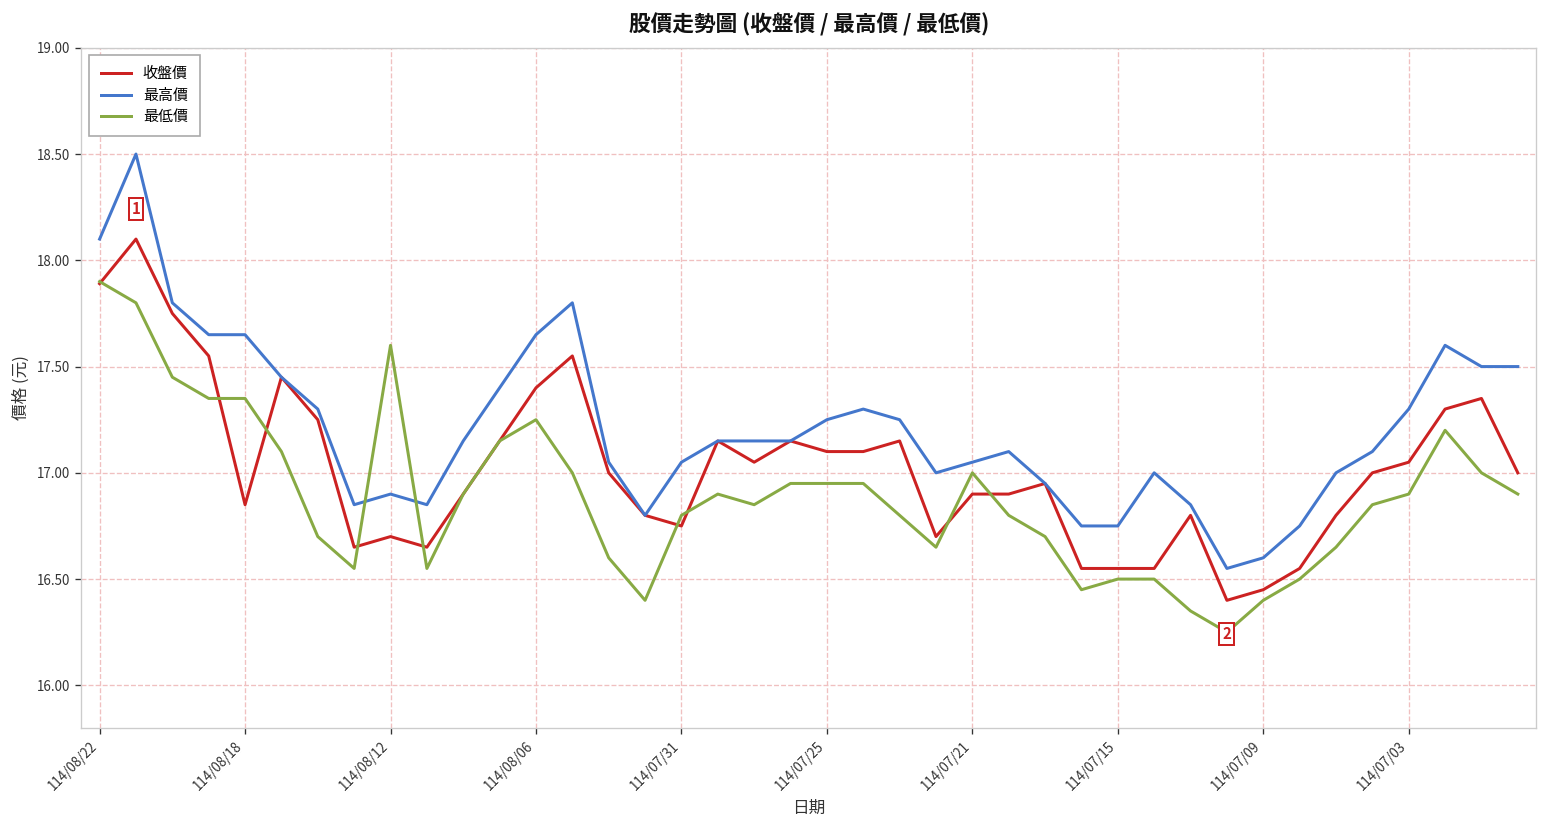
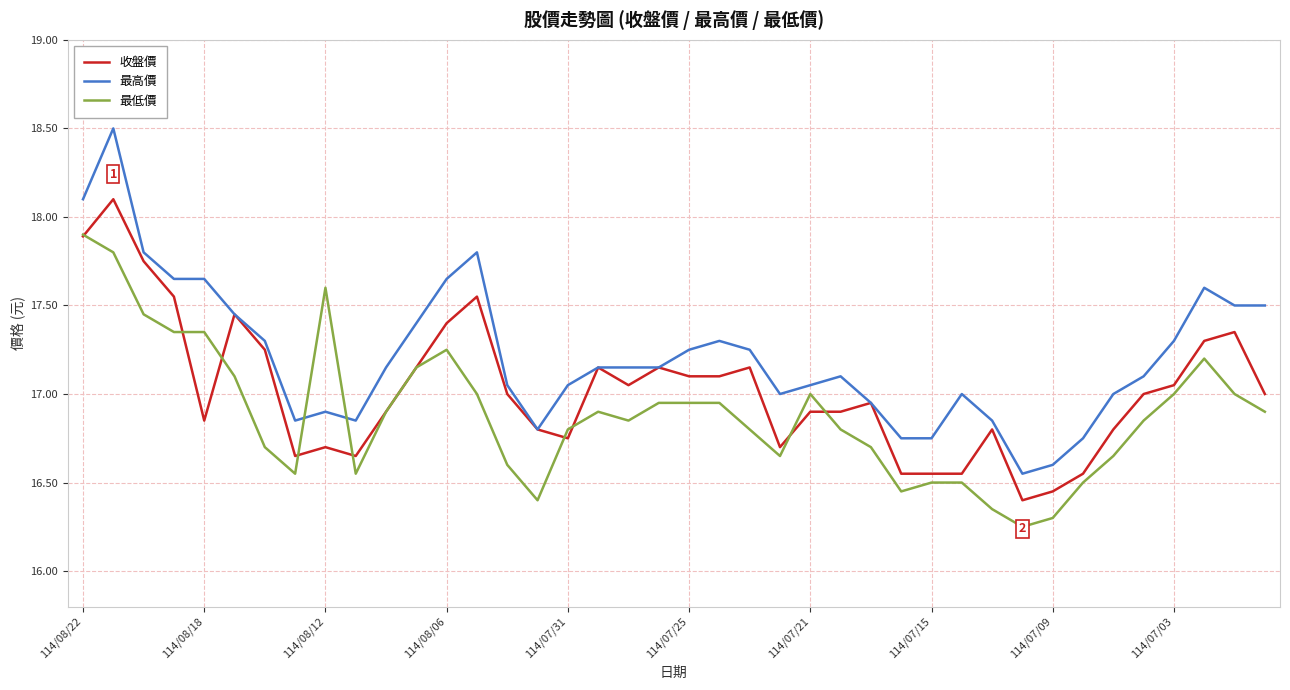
  {
    "收盤價": {
      "114/08/18": 16.85,
      "114/08/12": 16.7,
      "114/08/06": 17.4,
      "114/07/31": 16.75,
      "114/07/25": 17.1,
      "114/07/21": 16.9,
      "114/07/15": 16.55,
      "114/07/09": 16.45,
      "114/07/03": 17.05
    },
    "最高價": {
      "114/08/22": 18.1,
      "114/08/18": 17.65,
      "114/08/12": 16.9,
      "114/08/06": 17.65,
      "114/07/31": 17.05,
      "114/07/25": 17.25,
      "114/07/21": 17.05,
      "114/07/15": 16.75,
      "114/07/09": 16.6,
      "114/07/03": 17.3
    },
    "最低價": {
      "114/08/18": 17.35,
      "114/08/12": 17.6,
      "114/08/06": 17.25,
      "114/07/31": 16.8,
      "114/07/25": 16.95,
      "114/07/21": 17.0,
      "114/07/15": 16.5,
-     "114/07/09": 16.4,
-     "114/07/03": 16.9
+     "114/07/09": 16.3,
+     "114/07/03": 17.0
    }
  }
